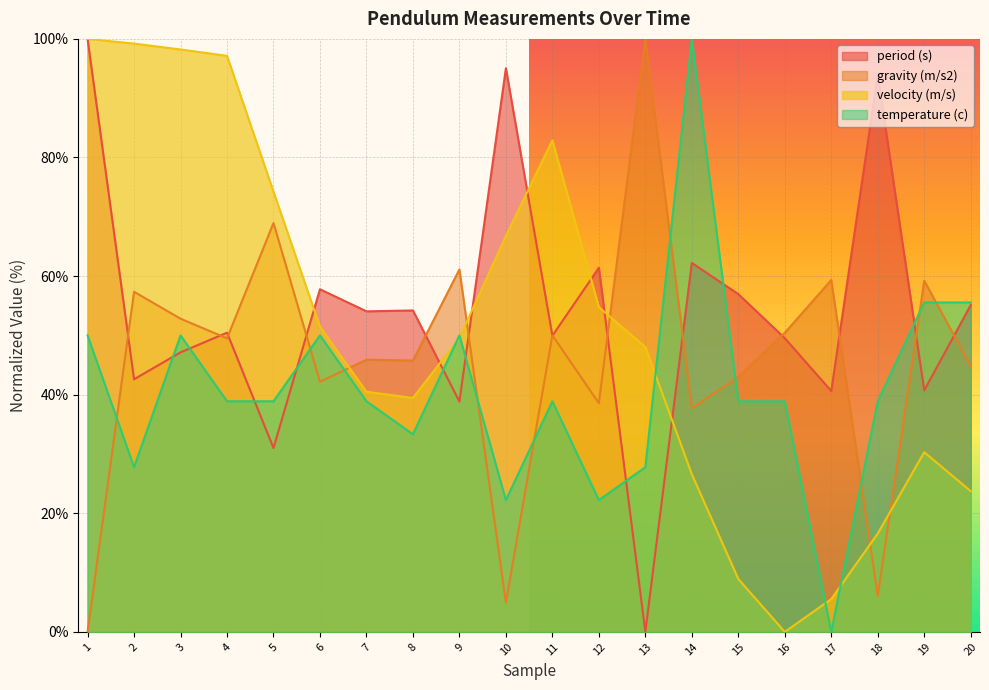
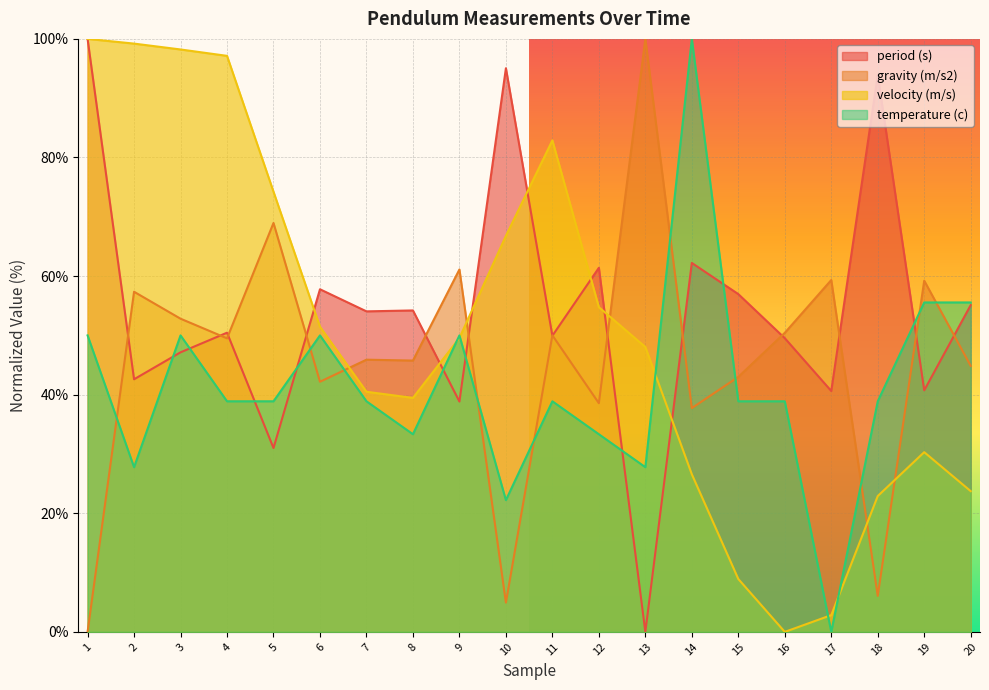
  {
    "velocity (m/s)": {
      "2": "99%",
      "3": "98%",
      "4": "97%",
      "5": "74%",
      "6": "51%",
      "7": "40%",
      "8": "39%",
      "9": "50%",
      "10": "67%",
      "11": "83%",
      "12": "55%",
      "13": "48%",
      "14": "27%",
      "15": "9%",
      "16": "0%",
-     "17": "6%",
-     "18": "17%",
+     "17": "3%",
+     "18": "23%",
      "19": "30%",
      "20": "24%"
    },
    "temperature (c)": {
      "1": "50%",
      "2": "28%",
      "3": "50%",
      "4": "39%",
      "5": "39%",
      "6": "50%",
      "7": "39%",
      "8": "33%",
      "9": "50%",
      "10": "22%",
      "11": "39%",
-     "12": "22%",
+     "12": "33%",
      "13": "28%",
      "14": "100%",
      "15": "39%",
      "16": "39%",
      "17": "0%",
      "18": "39%",
      "19": "56%",
      "20": "56%"
    }
  }
